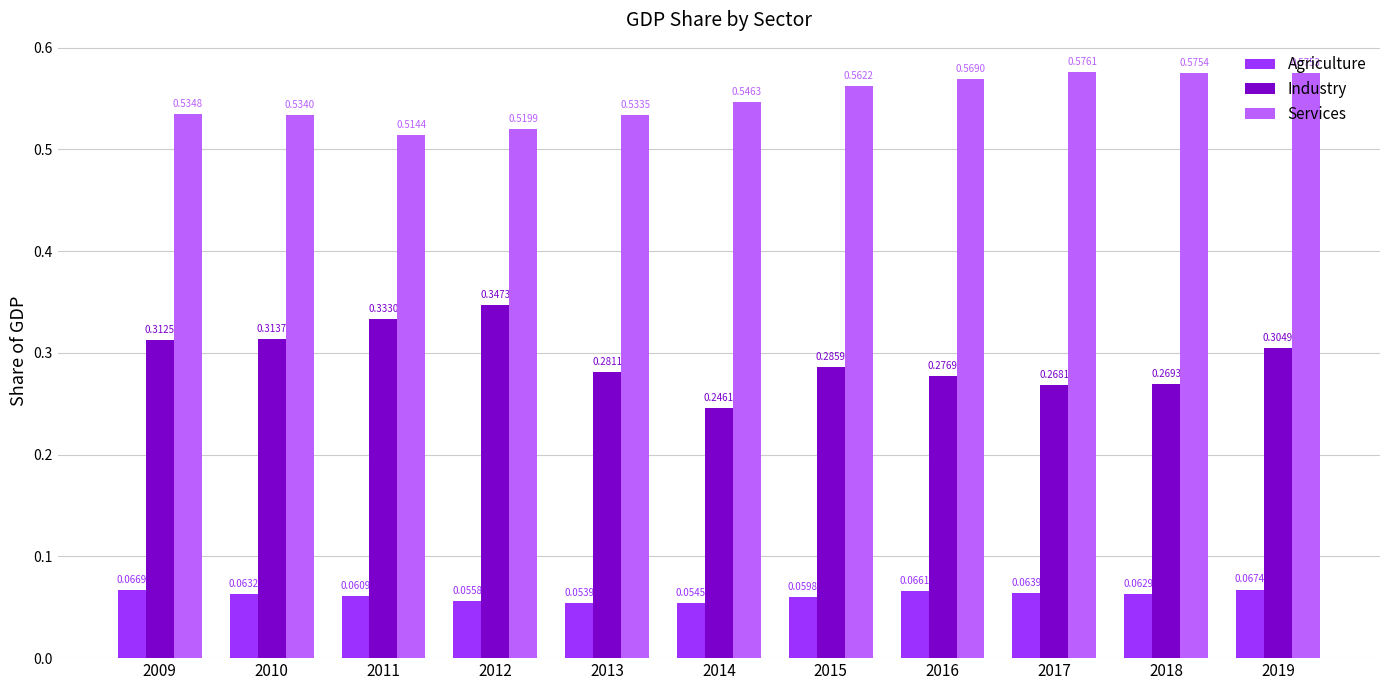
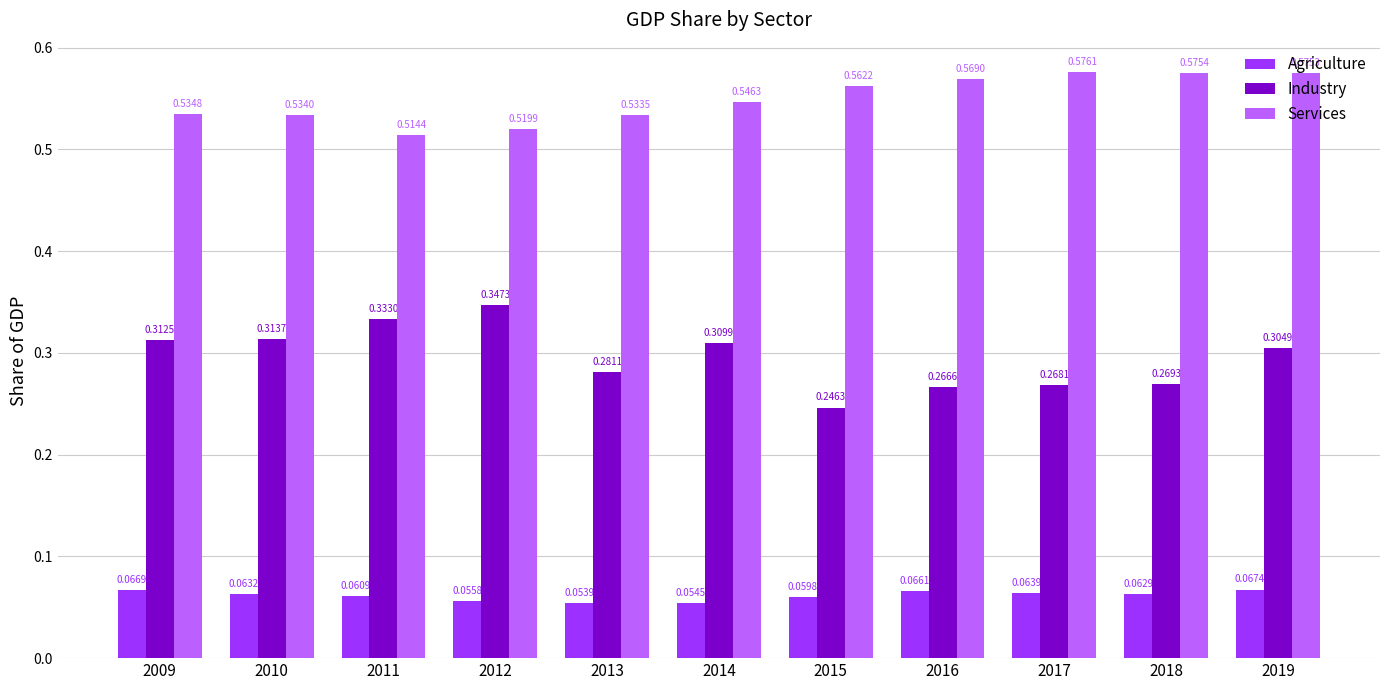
  {
    "Industry": {
      "2009": 0.3125,
      "2010": 0.3137,
      "2011": 0.3330,
      "2012": 0.3473,
      "2013": 0.2811,
-     "2014": 0.2461,
-     "2015": 0.2859,
-     "2016": 0.2769,
+     "2014": 0.3099,
+     "2015": 0.2463,
+     "2016": 0.2666,
      "2017": 0.2681,
      "2018": 0.2693,
      "2019": 0.3049
    }
  }
